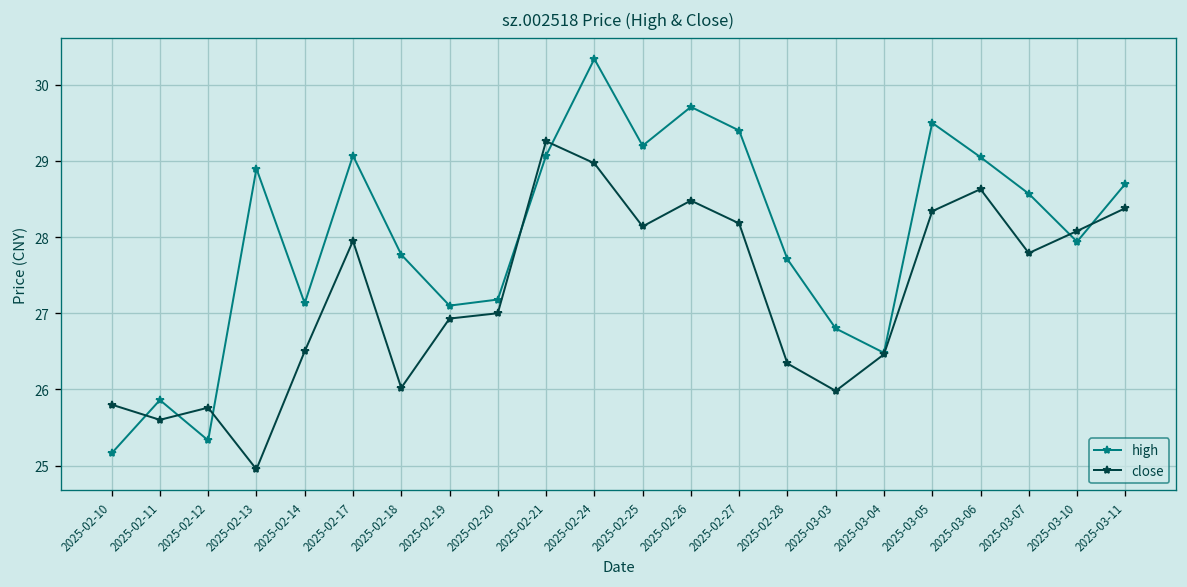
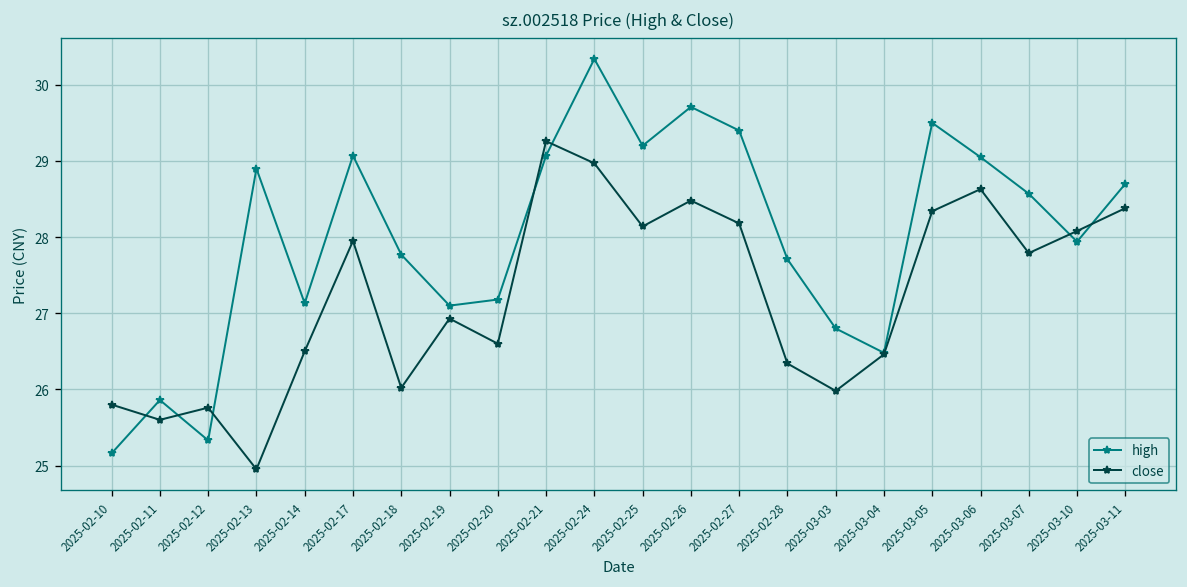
  {
    "high": {
      "2025-02-10": 25.2,
      "2025-02-11": 25.9,
      "2025-02-12": 25.3,
      "2025-02-13": 28.9,
      "2025-02-14": 27.1,
      "2025-02-17": 29.1,
      "2025-02-18": 27.8,
      "2025-02-19": 27.1,
      "2025-02-20": 27.2,
      "2025-02-21": 29.1,
      "2025-02-24": 30.3,
      "2025-02-25": 29.2,
      "2025-02-26": 29.7,
      "2025-02-27": 29.4,
      "2025-02-28": 27.7,
      "2025-03-03": 26.8,
      "2025-03-05": 29.5,
      "2025-03-06": 29.1,
      "2025-03-07": 28.6,
      "2025-03-10": 27.9,
      "2025-03-11": 28.7
    },
    "close": {
      "2025-02-10": 25.8,
      "2025-02-11": 25.6,
      "2025-02-12": 25.8,
      "2025-02-13": 25.0,
      "2025-02-14": 26.5,
      "2025-02-17": 28.0,
      "2025-02-18": 26.0,
      "2025-02-19": 26.9,
-     "2025-02-20": 27.0,
+     "2025-02-20": 26.6,
      "2025-02-21": 29.3,
      "2025-02-24": 29.0,
      "2025-02-25": 28.1,
      "2025-02-26": 28.5,
      "2025-02-27": 28.2,
      "2025-02-28": 26.3,
      "2025-03-03": 26.0,
      "2025-03-05": 28.3,
      "2025-03-06": 28.6,
      "2025-03-07": 27.8,
      "2025-03-10": 28.1,
      "2025-03-11": 28.4
    }
  }
